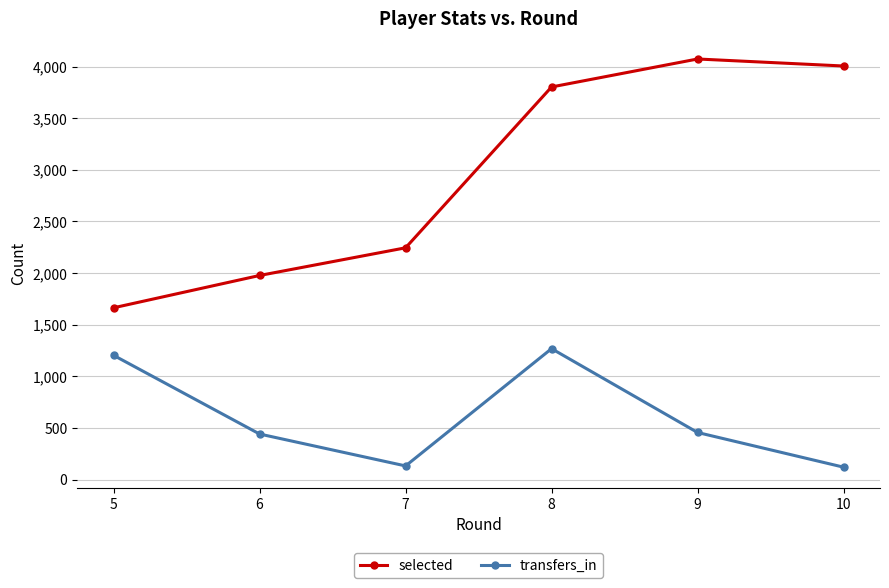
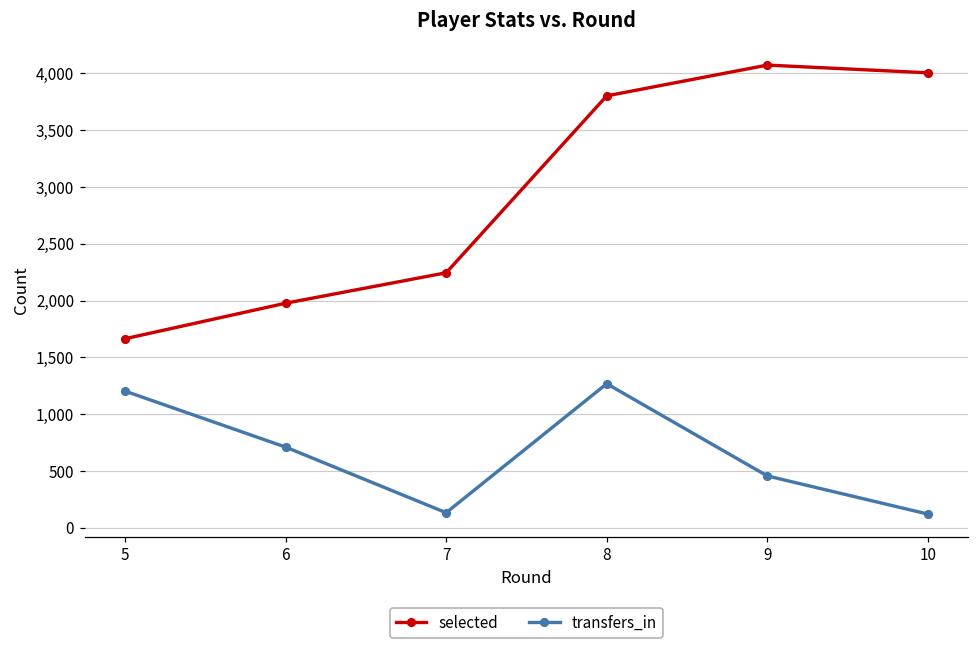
  {
    "selected": {
      "5": "1,660",
      "6": "1,980",
      "7": "2,250",
      "8": "3,800",
      "9": "4,070",
      "10": "4,010"
    },
    "transfers_in": {
      "5": "1,200",
-     "6": "440",
+     "6": "710",
      "7": "130",
      "8": "1,270",
      "9": "460",
      "10": "120"
    }
  }
